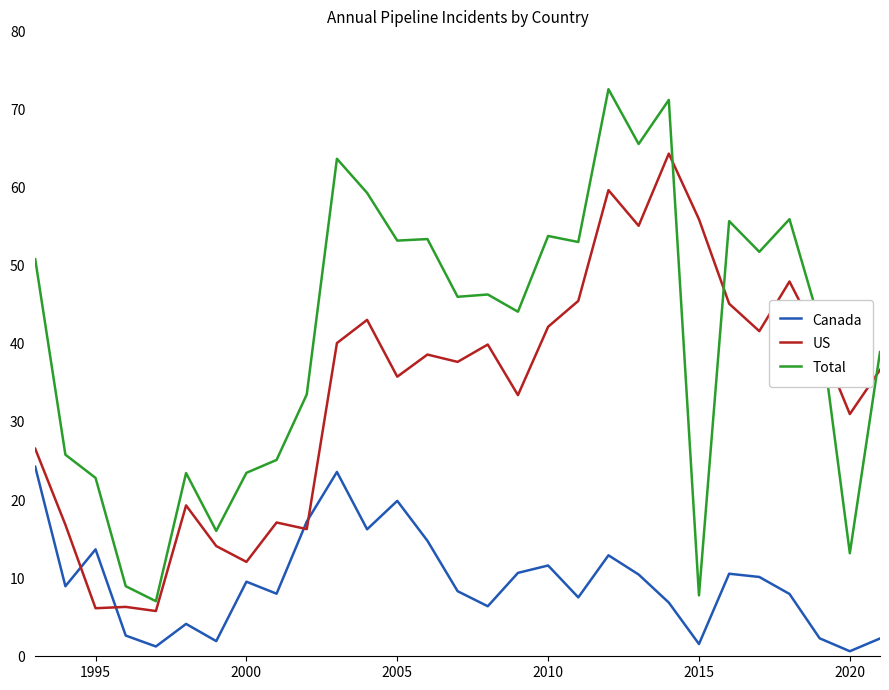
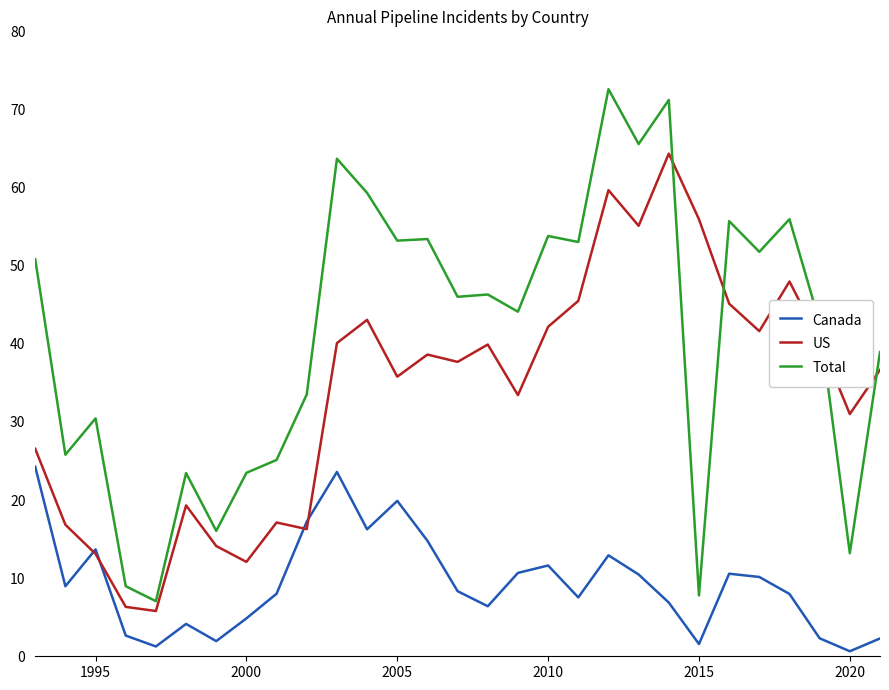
  {
    "Canada": {
      "1995": 14,
-     "2000": 10,
+     "2000": 5,
      "2005": 20,
      "2010": 12,
      "2015": 2,
      "2020": 1
    },
    "US": {
-     "1995": 6,
+     "1995": 13,
      "2000": 12,
      "2005": 36,
      "2010": 42,
      "2015": 56,
      "2020": 31
    },
    "Total": {
-     "1995": 23,
+     "1995": 30,
      "2000": 23,
      "2005": 53,
      "2010": 54,
      "2015": 8,
      "2020": 13
    }
  }
